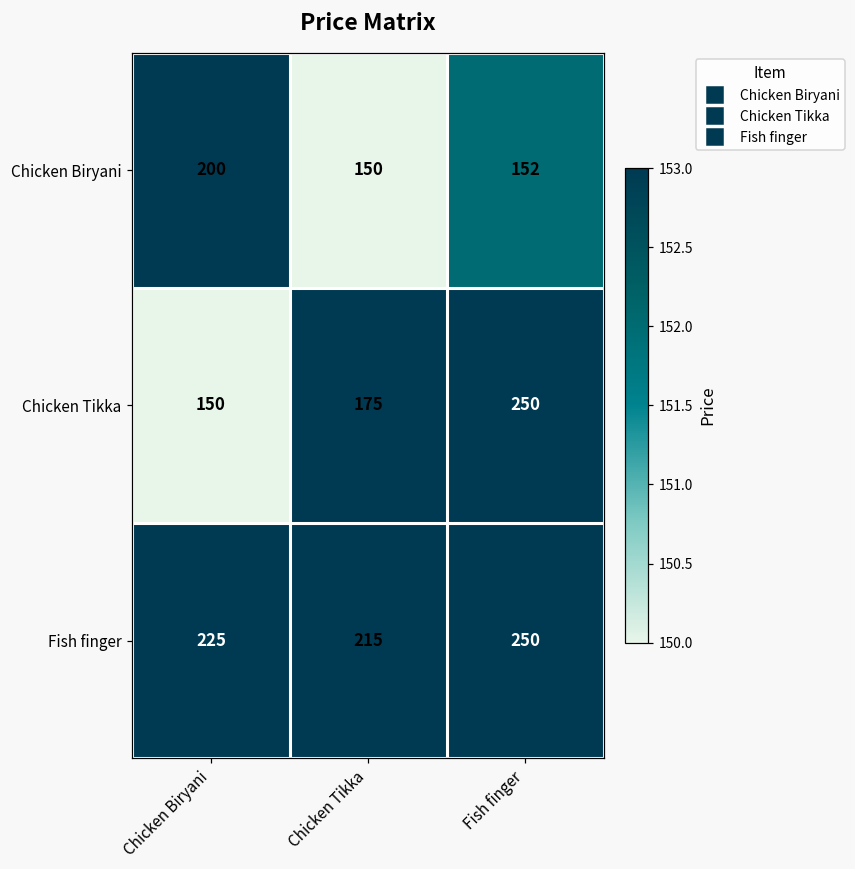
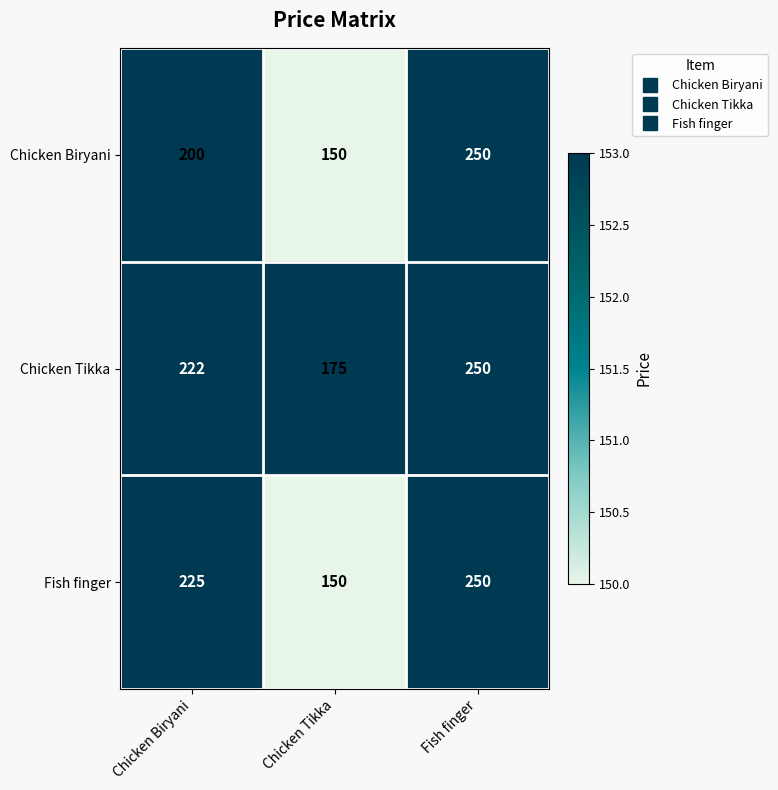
  {
    "Chicken Biryani": {
      "Chicken Biryani": 200,
      "Chicken Tikka": 150,
-     "Fish finger": 152
+     "Fish finger": 250
    },
    "Chicken Tikka": {
-     "Chicken Biryani": 150,
+     "Chicken Biryani": 222,
      "Chicken Tikka": 175,
      "Fish finger": 250
    },
    "Fish finger": {
      "Chicken Biryani": 225,
-     "Chicken Tikka": 215,
+     "Chicken Tikka": 150,
      "Fish finger": 250
    }
  }
